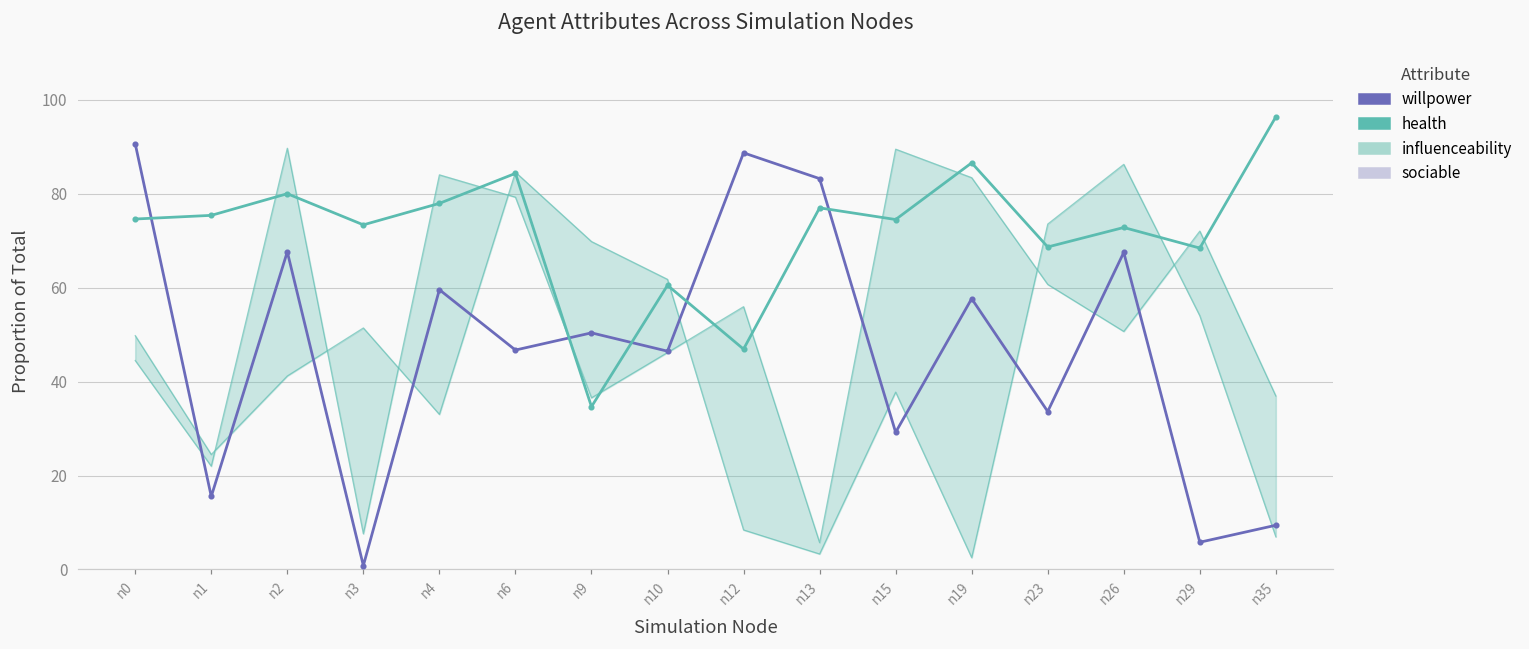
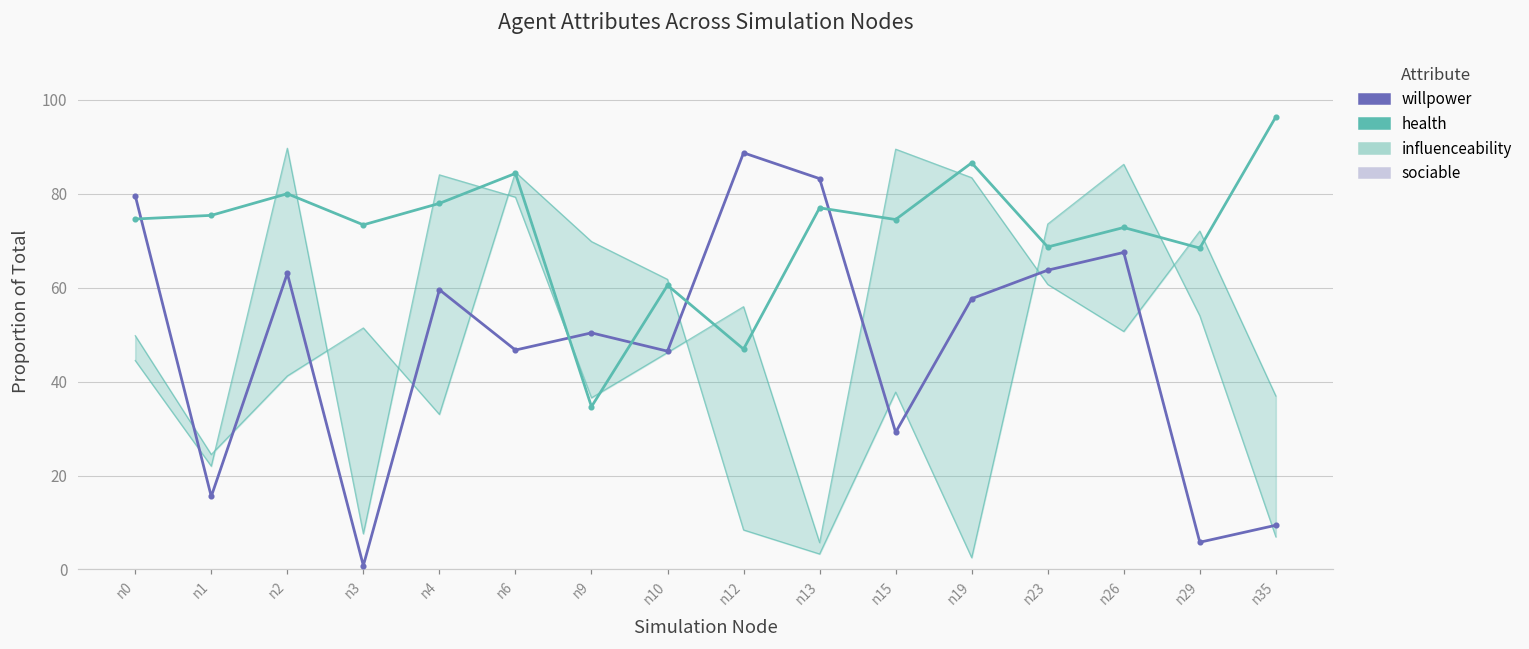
  {
    "willpower": {
-     "n0": 91,
+     "n0": 80,
      "n1": 16,
-     "n2": 68,
+     "n2": 63,
      "n3": 1,
      "n4": 60,
      "n6": 47,
      "n9": 50,
      "n12": 89,
      "n13": 83,
      "n15": 29,
      "n19": 58,
-     "n23": 34,
+     "n23": 64,
      "n26": 68,
      "n29": 6,
      "n35": 9
    }
  }
